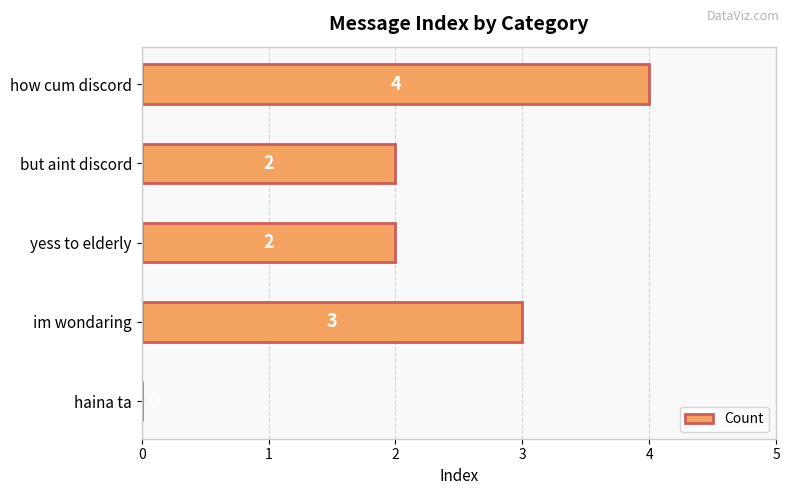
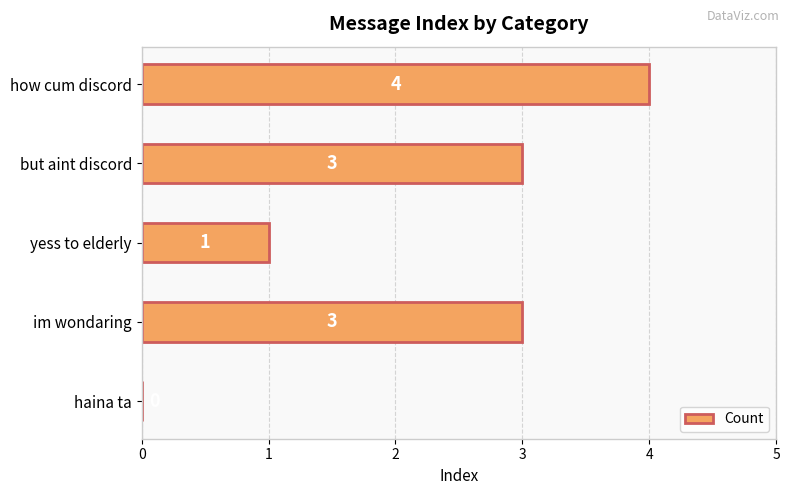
  {
    "how cum discord": 4,
-   "but aint discord": 2,
-   "yess to elderly": 2,
+   "but aint discord": 3,
+   "yess to elderly": 1,
    "im wondaring": 3
  }
